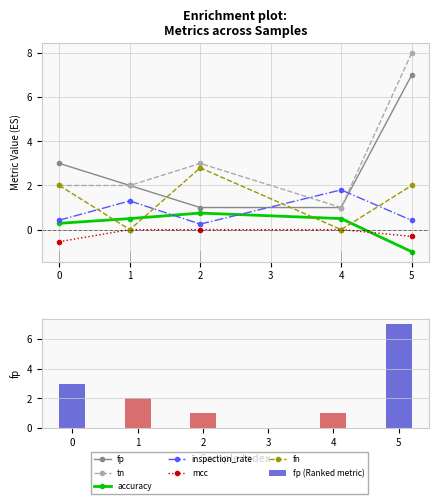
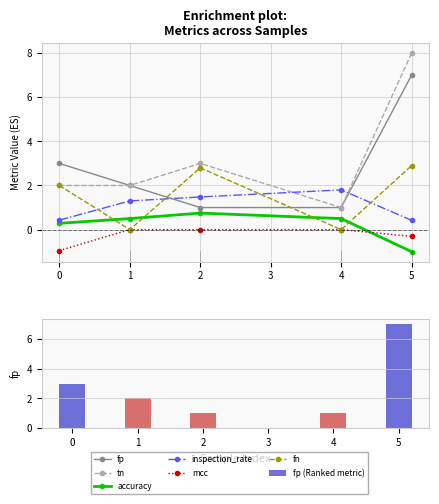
  {
    "Enrichment plot: Metrics across Samples": {
      "inspection_rate": {
        "0": 0.4,
        "1": 1.3,
-       "2": 0.3,
+       "2": 1.5,
        "4": 1.8,
        "5": 0.4
      },
      "mcc": {
-       "0": -0.5,
+       "0": -1.0,
        "2": 0.0,
        "5": -0.3
      },
      "fn": {
        "2": 2.8,
-       "5": 2.0
+       "5": 2.9
      }
    }
  }
